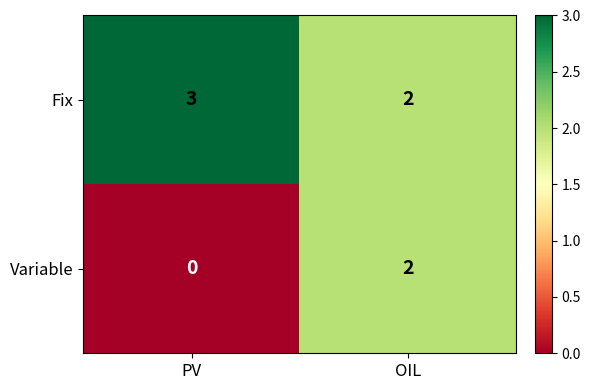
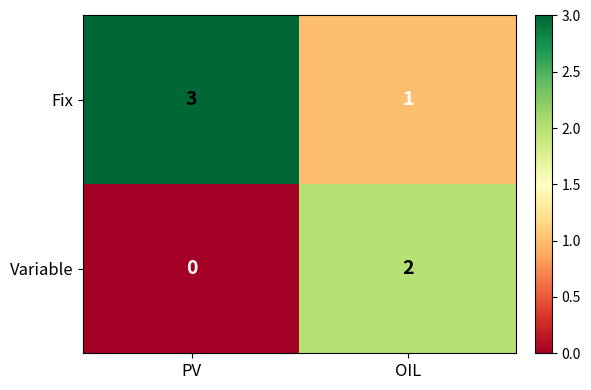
  {
    "Fix": {
      "PV": 3,
-     "OIL": 2
+     "OIL": 1
    },
    "Variable": {
      "PV": 0,
      "OIL": 2
    }
  }
